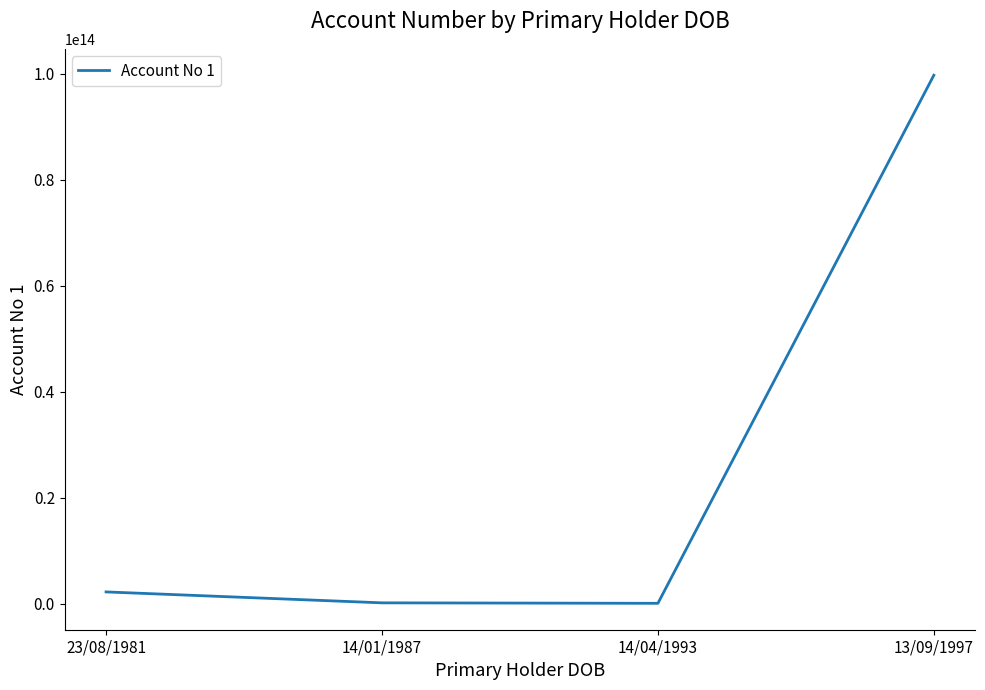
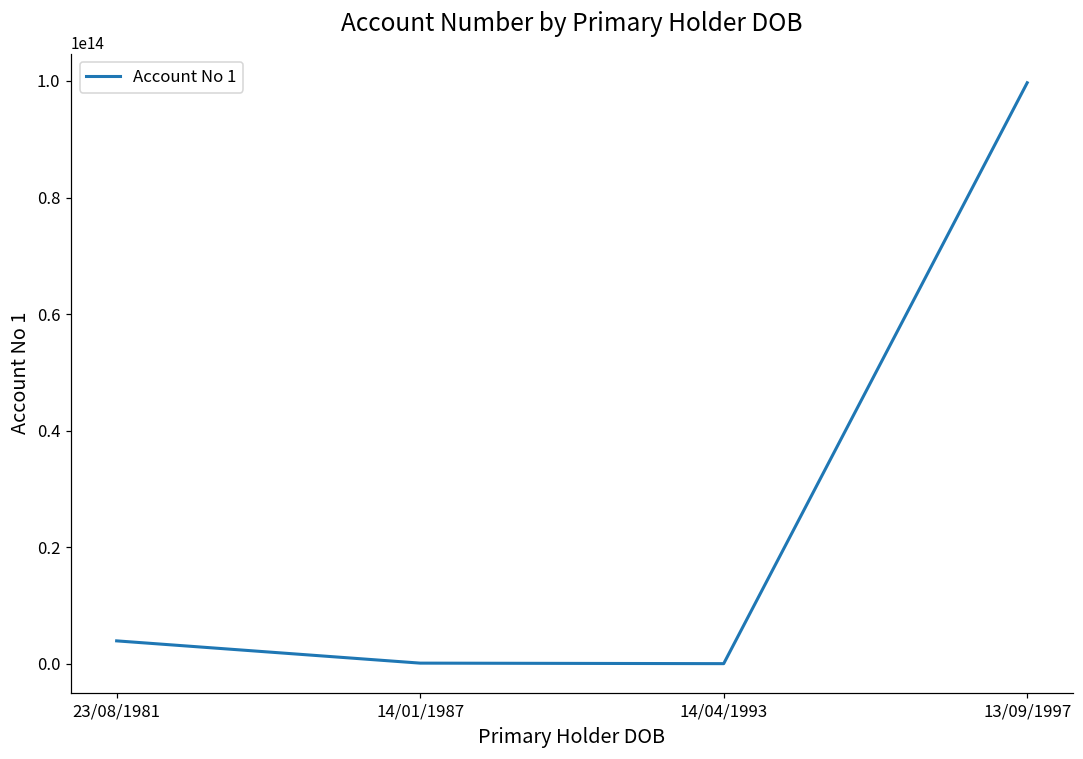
  {
-   "23/08/1981": 2000000000000,
+   "23/08/1981": 4000000000000,
    "14/01/1987": 0,
    "14/04/1993": 0,
    "13/09/1997": 100000000000000
  }
